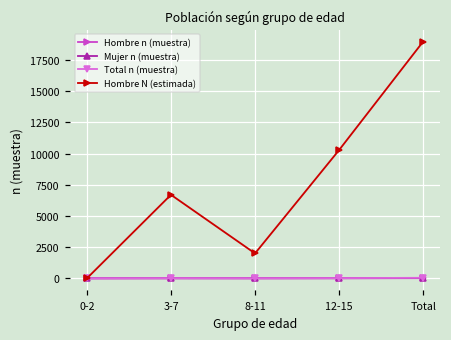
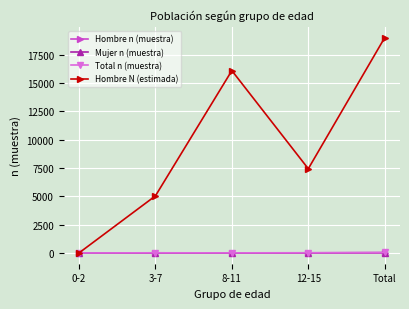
  {
    "Total n (muestra)": {
      "3-7": 0,
      "8-11": 0,
      "12-15": 0,
      "Total": 0
    },
    "Hombre N (estimada)": {
-     "3-7": 6700,
-     "8-11": 2000,
-     "12-15": 10300,
+     "3-7": 5000,
+     "8-11": 16100,
+     "12-15": 7400,
      "Total": 19000
    }
  }
